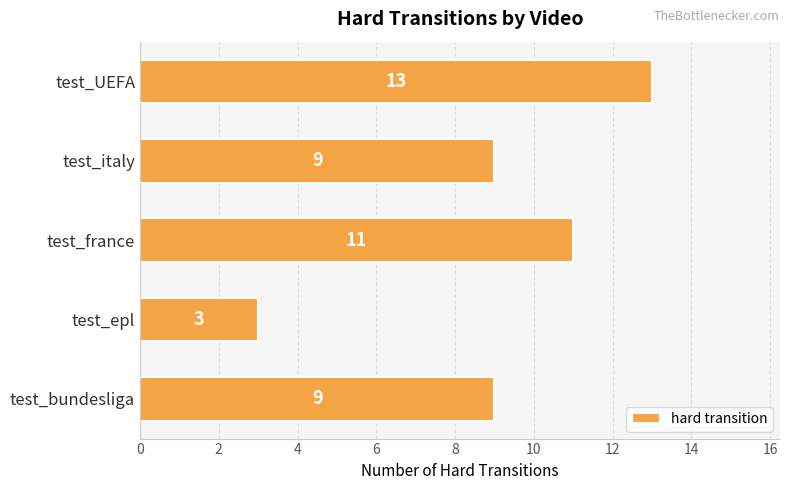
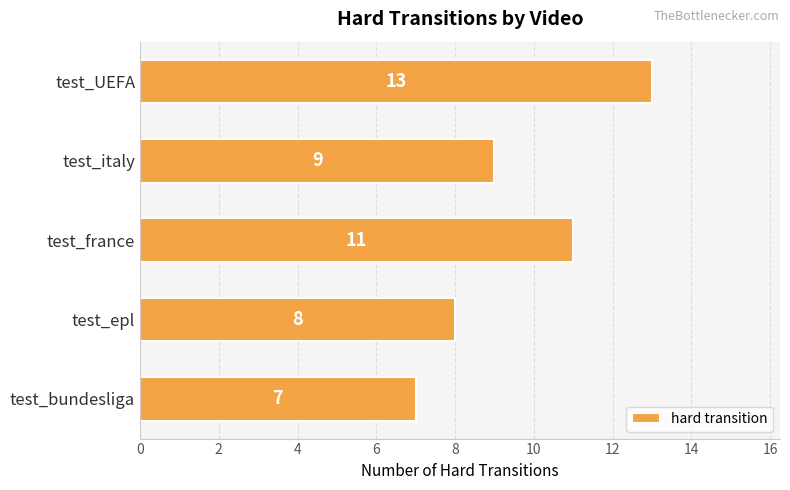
  {
    "test_UEFA": 13,
    "test_italy": 9,
    "test_france": 11,
-   "test_epl": 3,
-   "test_bundesliga": 9
+   "test_epl": 8,
+   "test_bundesliga": 7
  }
